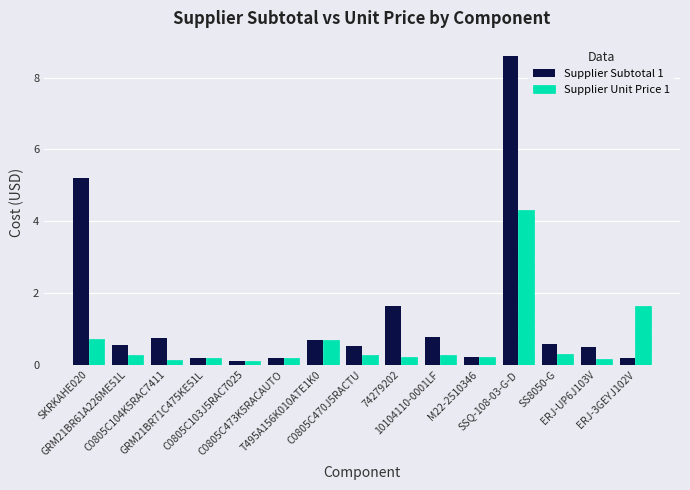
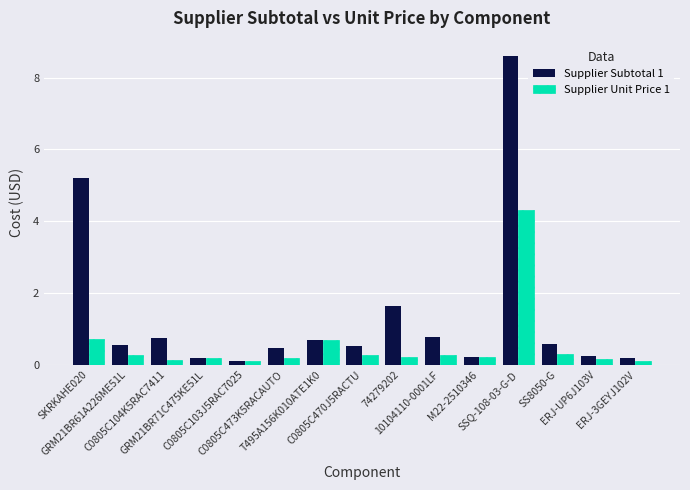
  {
    "Supplier Subtotal 1": {
      "SKRKAHE020": 5.2,
      "GRM21BR61A226ME51L": 0.5,
      "C0805C104K5RAC7411": 0.7,
      "GRM21BR71C475KE51L": 0.2,
      "C0805C103J5RAC7025": 0.1,
-     "C0805C473K5RACAUTO": 0.2,
+     "C0805C473K5RACAUTO": 0.5,
      "T495A156K010ATE1K0": 0.7,
      "C0805C470J5RACTU": 0.5,
      "74279202": 1.6,
      "10104110-0001LF": 0.8,
      "M22-2510346": 0.2,
      "SSQ-108-03-G-D": 8.6,
      "SS8050-G": 0.6,
-     "ERJ-UP6J103V": 0.5,
+     "ERJ-UP6J103V": 0.2,
      "ERJ-3GEYJ102V": 0.2
    },
    "Supplier Unit Price 1": {
      "SKRKAHE020": 0.7,
      "GRM21BR61A226ME51L": 0.3,
      "C0805C104K5RAC7411": 0.1,
      "GRM21BR71C475KE51L": 0.2,
      "C0805C103J5RAC7025": 0.1,
      "C0805C473K5RACAUTO": 0.2,
      "T495A156K010ATE1K0": 0.7,
      "C0805C470J5RACTU": 0.3,
      "74279202": 0.2,
      "10104110-0001LF": 0.3,
      "M22-2510346": 0.2,
      "SSQ-108-03-G-D": 4.3,
      "SS8050-G": 0.3,
      "ERJ-UP6J103V": 0.2,
-     "ERJ-3GEYJ102V": 1.6
+     "ERJ-3GEYJ102V": 0.1
    }
  }
